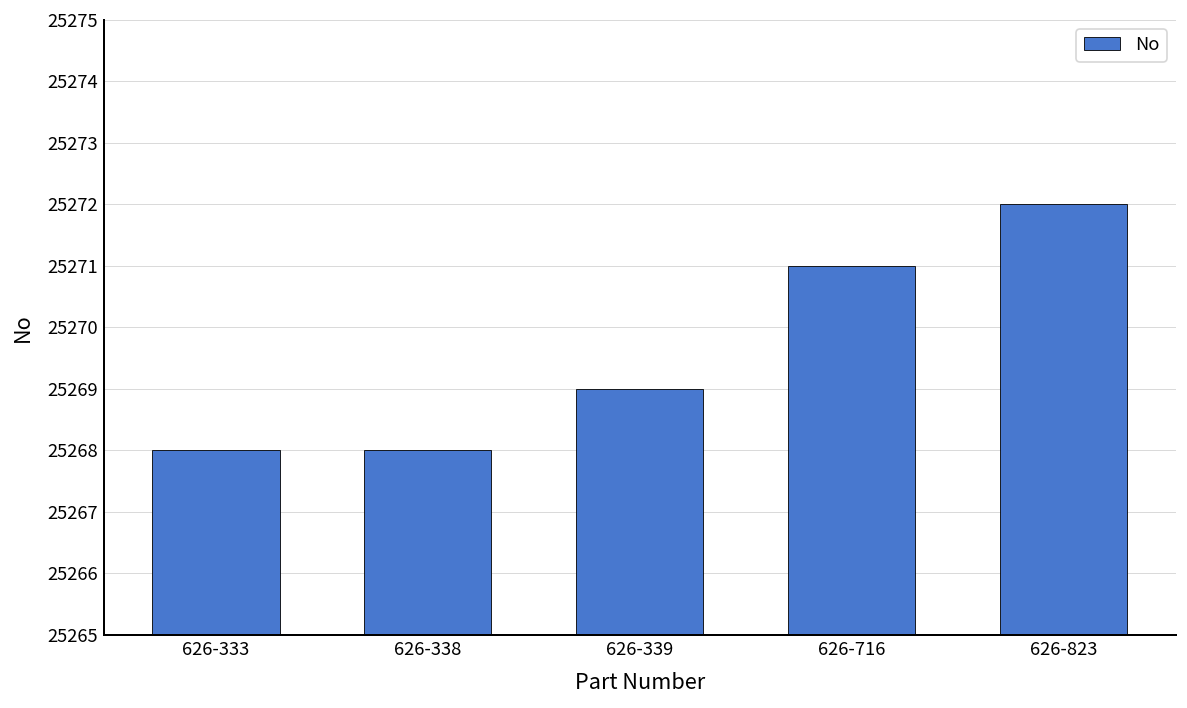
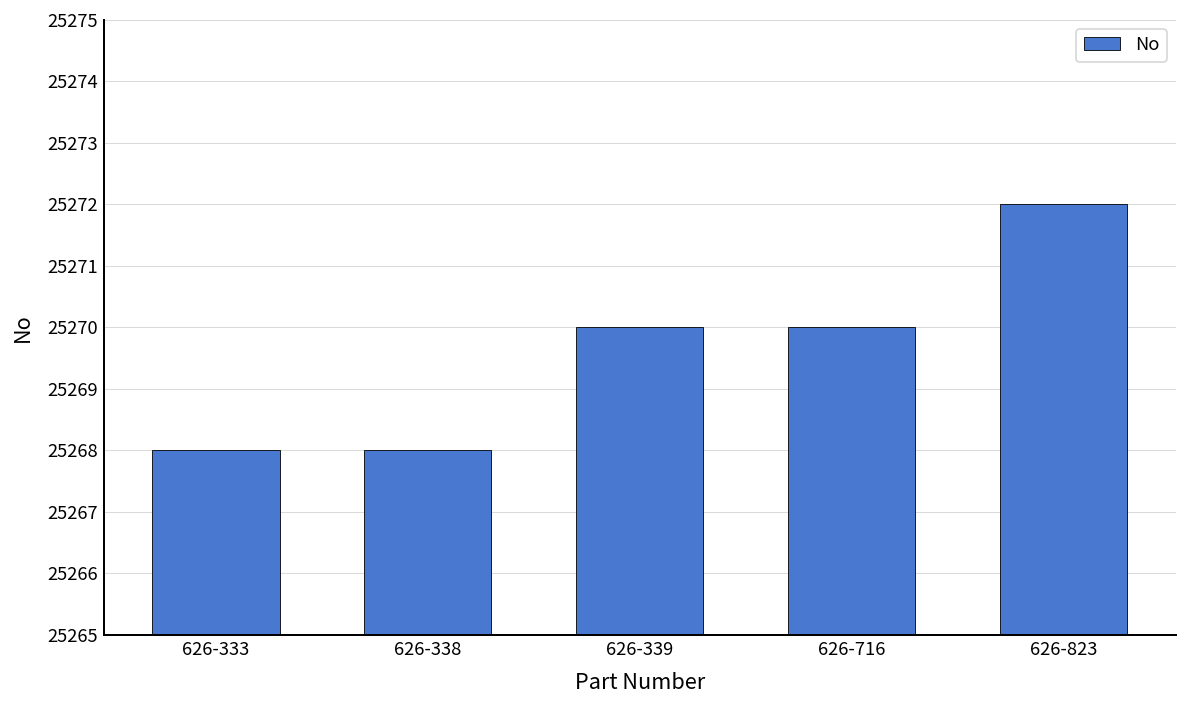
  {
    "626-333": 25268,
    "626-338": 25268,
-   "626-339": 25269,
-   "626-716": 25271,
+   "626-339": 25270,
+   "626-716": 25270,
    "626-823": 25272
  }
